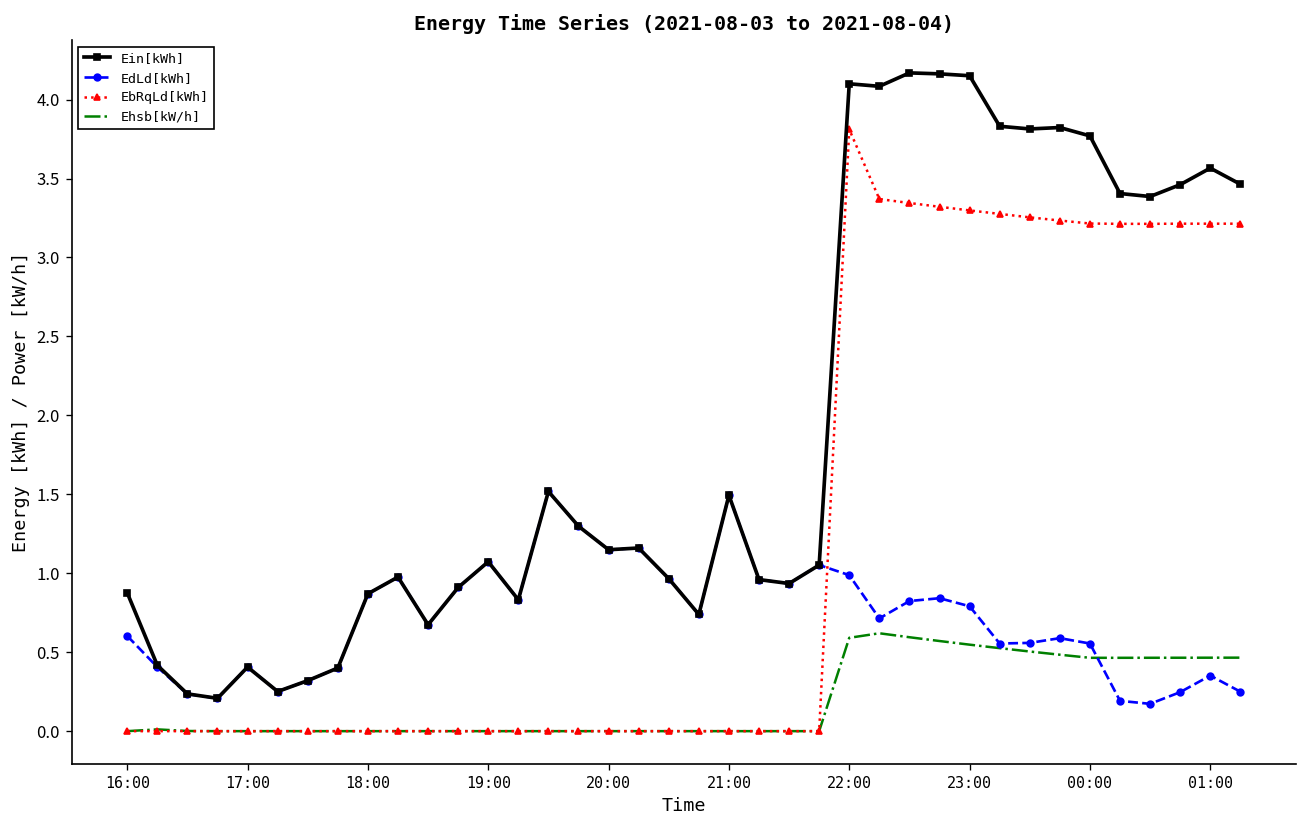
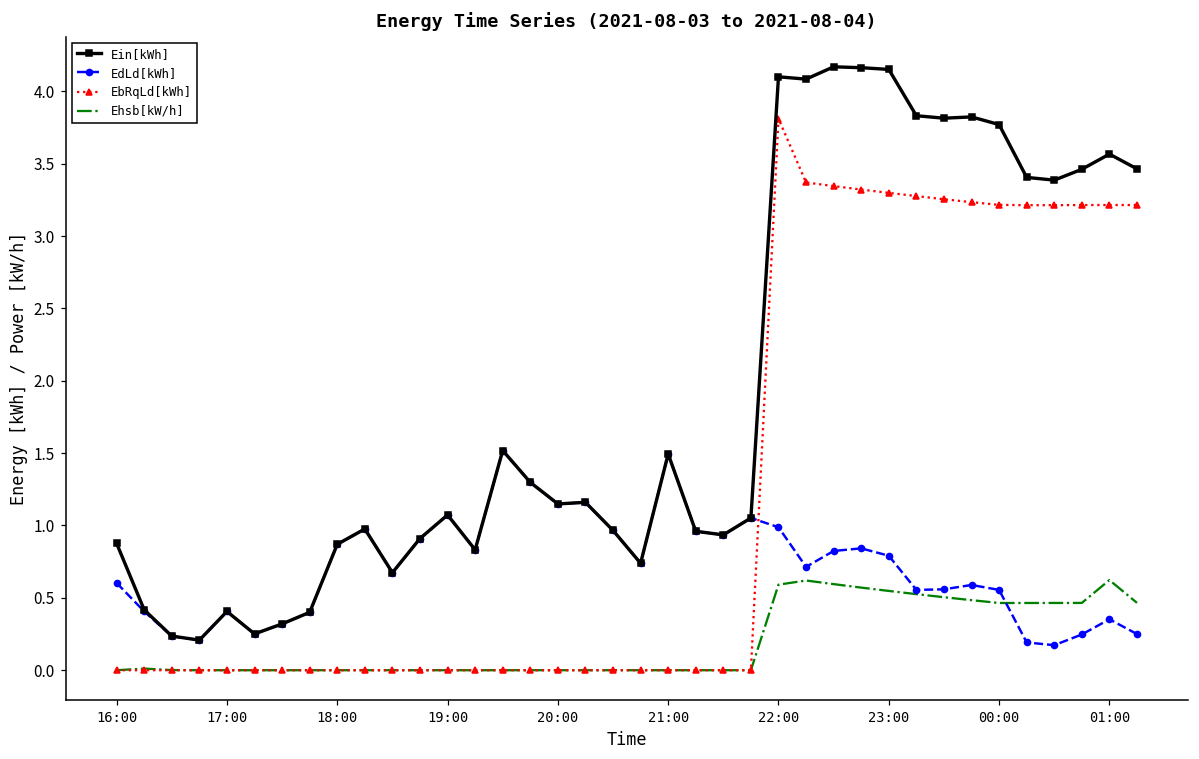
  {
    "Ein[kWh]": {
      "16:00": 0.88,
      "22:00": 4.10,
      "23:00": 4.15,
      "00:00": 3.77,
      "01:00": 3.57
    },
    "EdLd[kWh]": {
      "16:00": 0.60,
      "22:00": 0.99,
      "23:00": 0.79,
      "00:00": 0.56,
      "01:00": 0.35
    },
    "EbRqLd[kWh]": {
      "22:00": 3.81,
      "23:00": 3.30,
      "00:00": 3.22,
      "01:00": 3.21
    },
    "Ehsb[kW/h]": {
      "22:00": 0.59,
      "23:00": 0.55,
      "00:00": 0.46,
-     "01:00": 0.47
+     "01:00": 0.62
    }
  }
